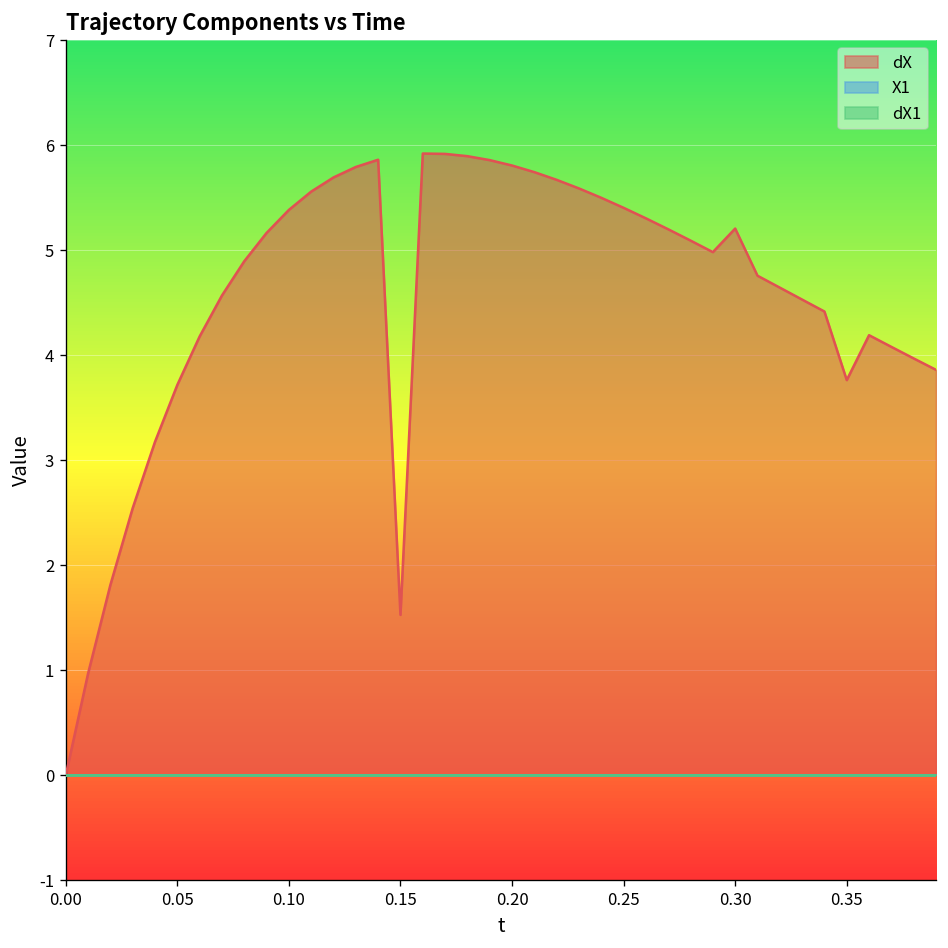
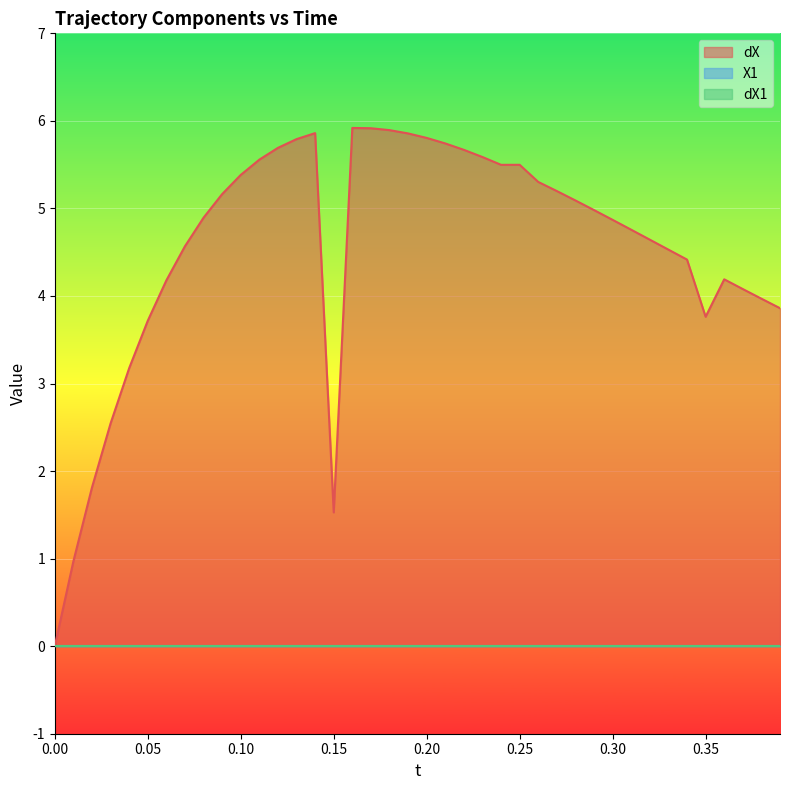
  {
    "dX": {
      "0.05": 3.7,
      "0.10": 5.4,
      "0.15": 1.5,
      "0.20": 5.8,
-     "0.25": 5.4,
-     "0.30": 5.2,
+     "0.25": 5.5,
+     "0.30": 4.9,
      "0.35": 3.8
    },
    "dX1": {
      "0.05": 0.0,
      "0.10": 0.0,
      "0.15": 0.0,
      "0.20": 0.0,
      "0.25": 0.0,
      "0.30": 0.0,
      "0.35": 0.0
    }
  }
